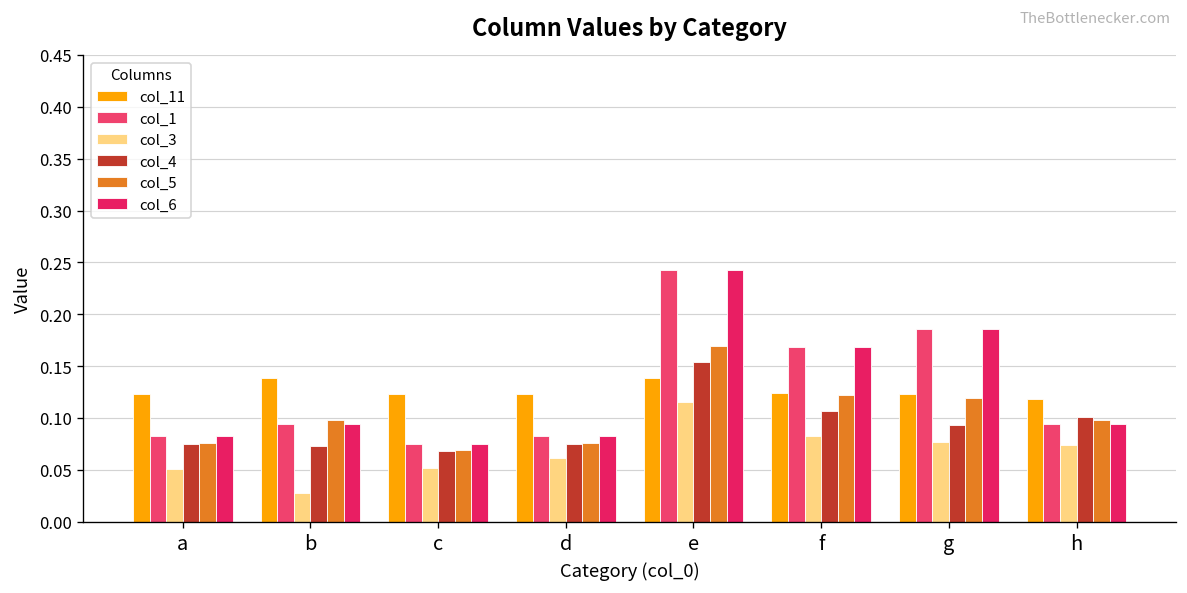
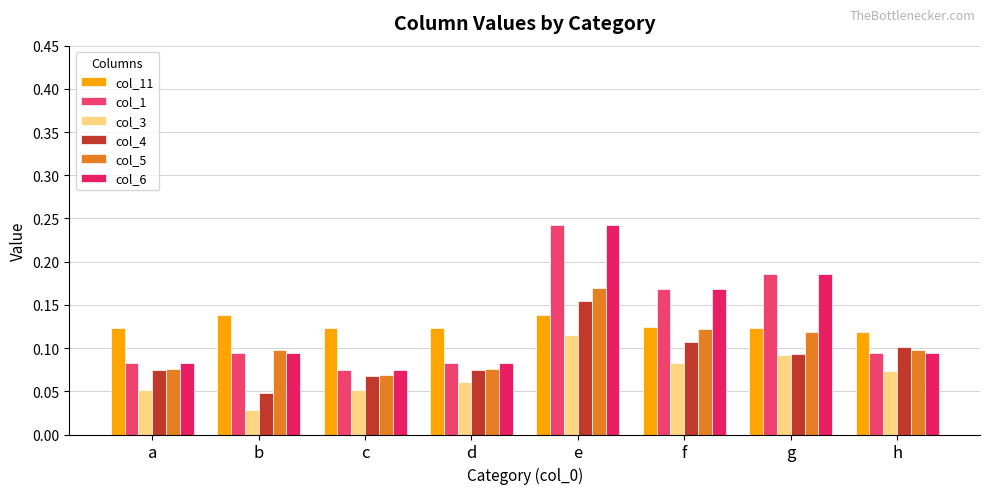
  {
    "col_3": {
      "a": 0.05,
      "b": 0.03,
      "c": 0.05,
      "d": 0.06,
      "e": 0.12,
      "f": 0.08,
-     "g": 0.08,
+     "g": 0.09,
      "h": 0.07
    },
    "col_4": {
      "a": 0.08,
-     "b": 0.07,
+     "b": 0.05,
      "c": 0.07,
      "d": 0.08,
      "e": 0.15,
      "f": 0.11,
      "g": 0.09,
      "h": 0.10
    }
  }
